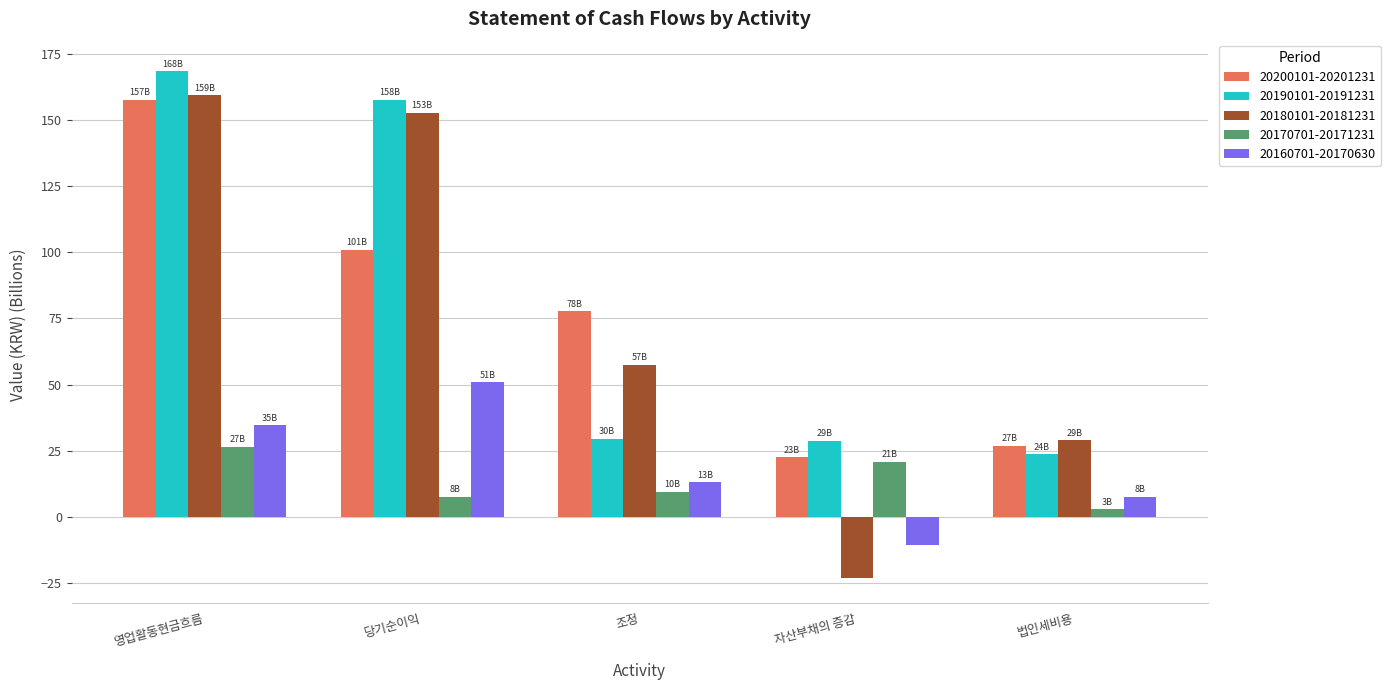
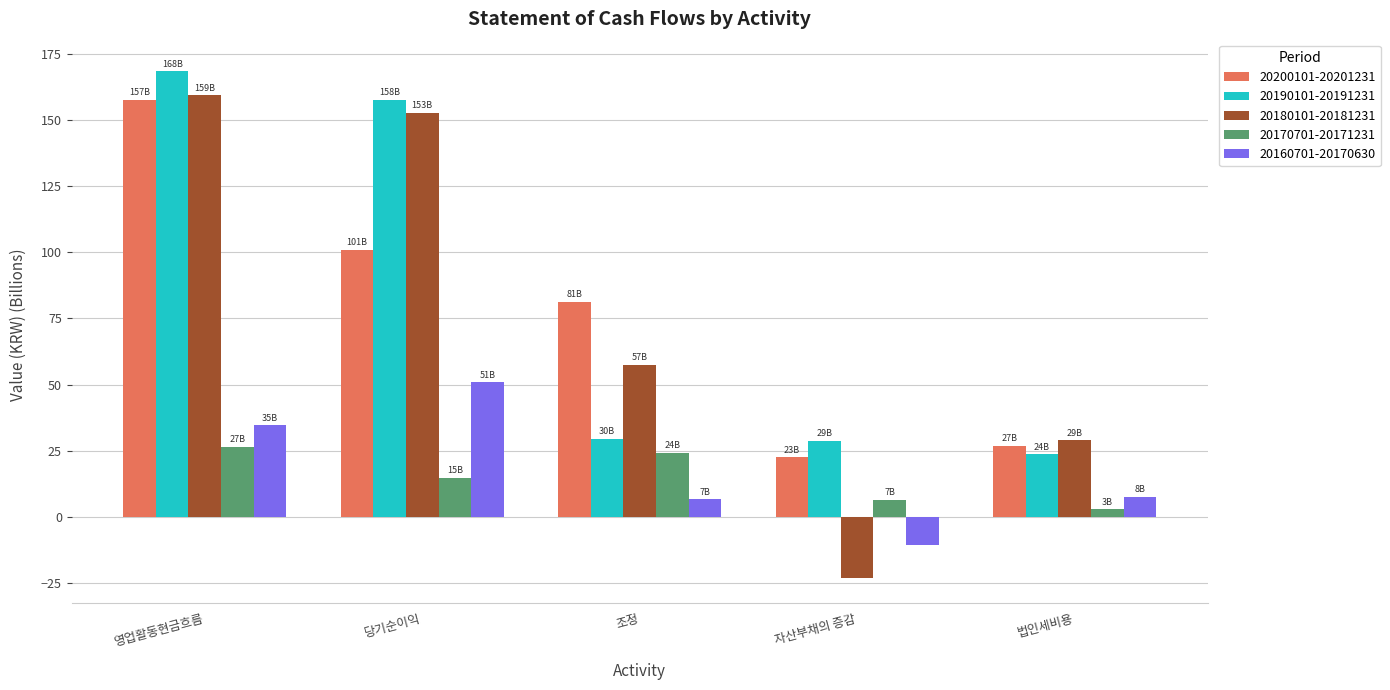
  {
    "20200101-20201231": {
      "영업활동현금흐름": "157B",
      "당기순이익": "101B",
-     "조정": "78B",
+     "조정": "81B",
      "자산부채의 증감": "23B",
      "법인세비용": "27B"
    },
    "20190101-20191231": {
      "영업활동현금흐름": "168B",
      "당기순이익": "158B",
      "조정": "30B",
      "자산부채의 증감": "29B",
      "법인세비용": "24B"
    },
    "20180101-20181231": {
      "영업활동현금흐름": "159B",
      "당기순이익": "153B",
      "조정": "57B",
      "법인세비용": "29B"
    },
    "20170701-20171231": {
      "영업활동현금흐름": "27B",
-     "당기순이익": "8B",
-     "조정": "10B",
-     "자산부채의 증감": "21B",
+     "당기순이익": "15B",
+     "조정": "24B",
+     "자산부채의 증감": "7B",
      "법인세비용": "3B"
    },
    "20160701-20170630": {
      "영업활동현금흐름": "35B",
      "당기순이익": "51B",
-     "조정": "13B",
+     "조정": "7B",
      "법인세비용": "8B"
    }
  }
